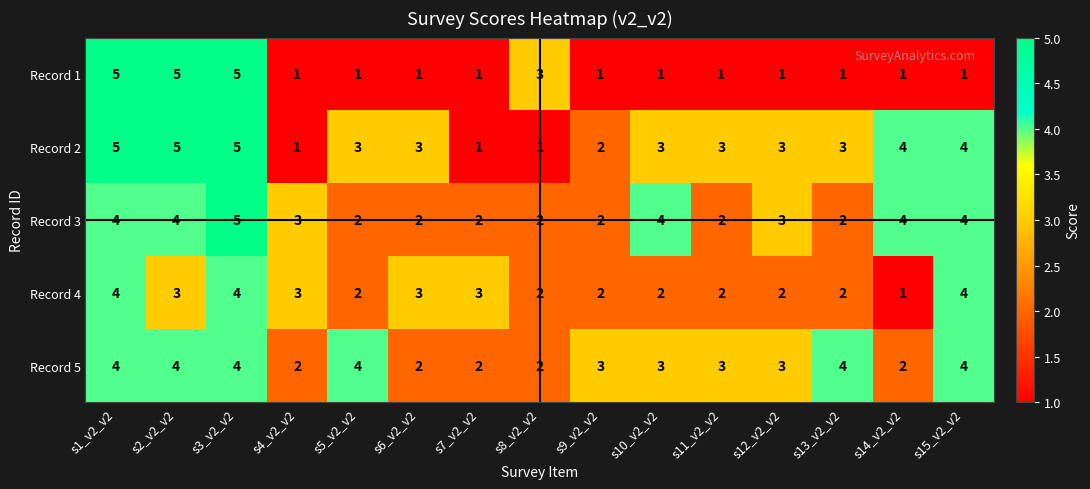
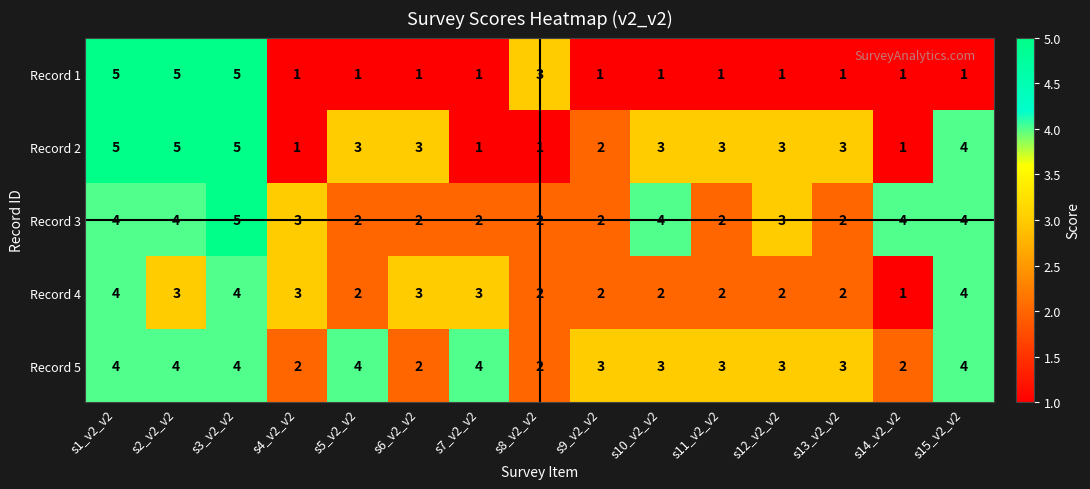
  {
    "Record 1": {
      "s1_v2_v2": 5,
      "s2_v2_v2": 5,
      "s3_v2_v2": 5,
      "s4_v2_v2": 1,
      "s5_v2_v2": 1,
      "s6_v2_v2": 1,
      "s7_v2_v2": 1,
      "s8_v2_v2": 3,
      "s9_v2_v2": 1,
      "s10_v2_v2": 1,
      "s11_v2_v2": 1,
      "s12_v2_v2": 1,
      "s13_v2_v2": 1,
      "s15_v2_v2": 1
    },
    "Record 2": {
      "s1_v2_v2": 5,
      "s2_v2_v2": 5,
      "s3_v2_v2": 5,
      "s4_v2_v2": 1,
      "s5_v2_v2": 3,
      "s6_v2_v2": 3,
      "s7_v2_v2": 1,
      "s8_v2_v2": 1,
      "s9_v2_v2": 2,
      "s10_v2_v2": 3,
      "s11_v2_v2": 3,
      "s12_v2_v2": 3,
      "s13_v2_v2": 3,
-     "s14_v2_v2": 4,
+     "s14_v2_v2": 1,
      "s15_v2_v2": 4
    },
    "Record 3": {
      "s1_v2_v2": 4,
      "s2_v2_v2": 4,
      "s3_v2_v2": 5,
      "s4_v2_v2": 3,
      "s5_v2_v2": 2,
      "s6_v2_v2": 2,
      "s7_v2_v2": 2,
      "s8_v2_v2": 2,
      "s9_v2_v2": 2,
      "s10_v2_v2": 4,
      "s11_v2_v2": 2,
      "s12_v2_v2": 3,
      "s13_v2_v2": 2,
      "s14_v2_v2": 4,
      "s15_v2_v2": 4
    },
    "Record 4": {
      "s1_v2_v2": 4,
      "s2_v2_v2": 3,
      "s3_v2_v2": 4,
      "s4_v2_v2": 3,
      "s5_v2_v2": 2,
      "s6_v2_v2": 3,
      "s7_v2_v2": 3,
      "s8_v2_v2": 2,
      "s9_v2_v2": 2,
      "s10_v2_v2": 2,
      "s11_v2_v2": 2,
      "s12_v2_v2": 2,
      "s13_v2_v2": 2,
      "s14_v2_v2": 1,
      "s15_v2_v2": 4
    },
    "Record 5": {
      "s1_v2_v2": 4,
      "s2_v2_v2": 4,
      "s3_v2_v2": 4,
      "s4_v2_v2": 2,
      "s5_v2_v2": 4,
      "s6_v2_v2": 2,
-     "s7_v2_v2": 2,
+     "s7_v2_v2": 4,
      "s8_v2_v2": 2,
      "s9_v2_v2": 3,
      "s10_v2_v2": 3,
      "s11_v2_v2": 3,
      "s12_v2_v2": 3,
-     "s13_v2_v2": 4,
+     "s13_v2_v2": 3,
      "s14_v2_v2": 2,
      "s15_v2_v2": 4
    }
  }
